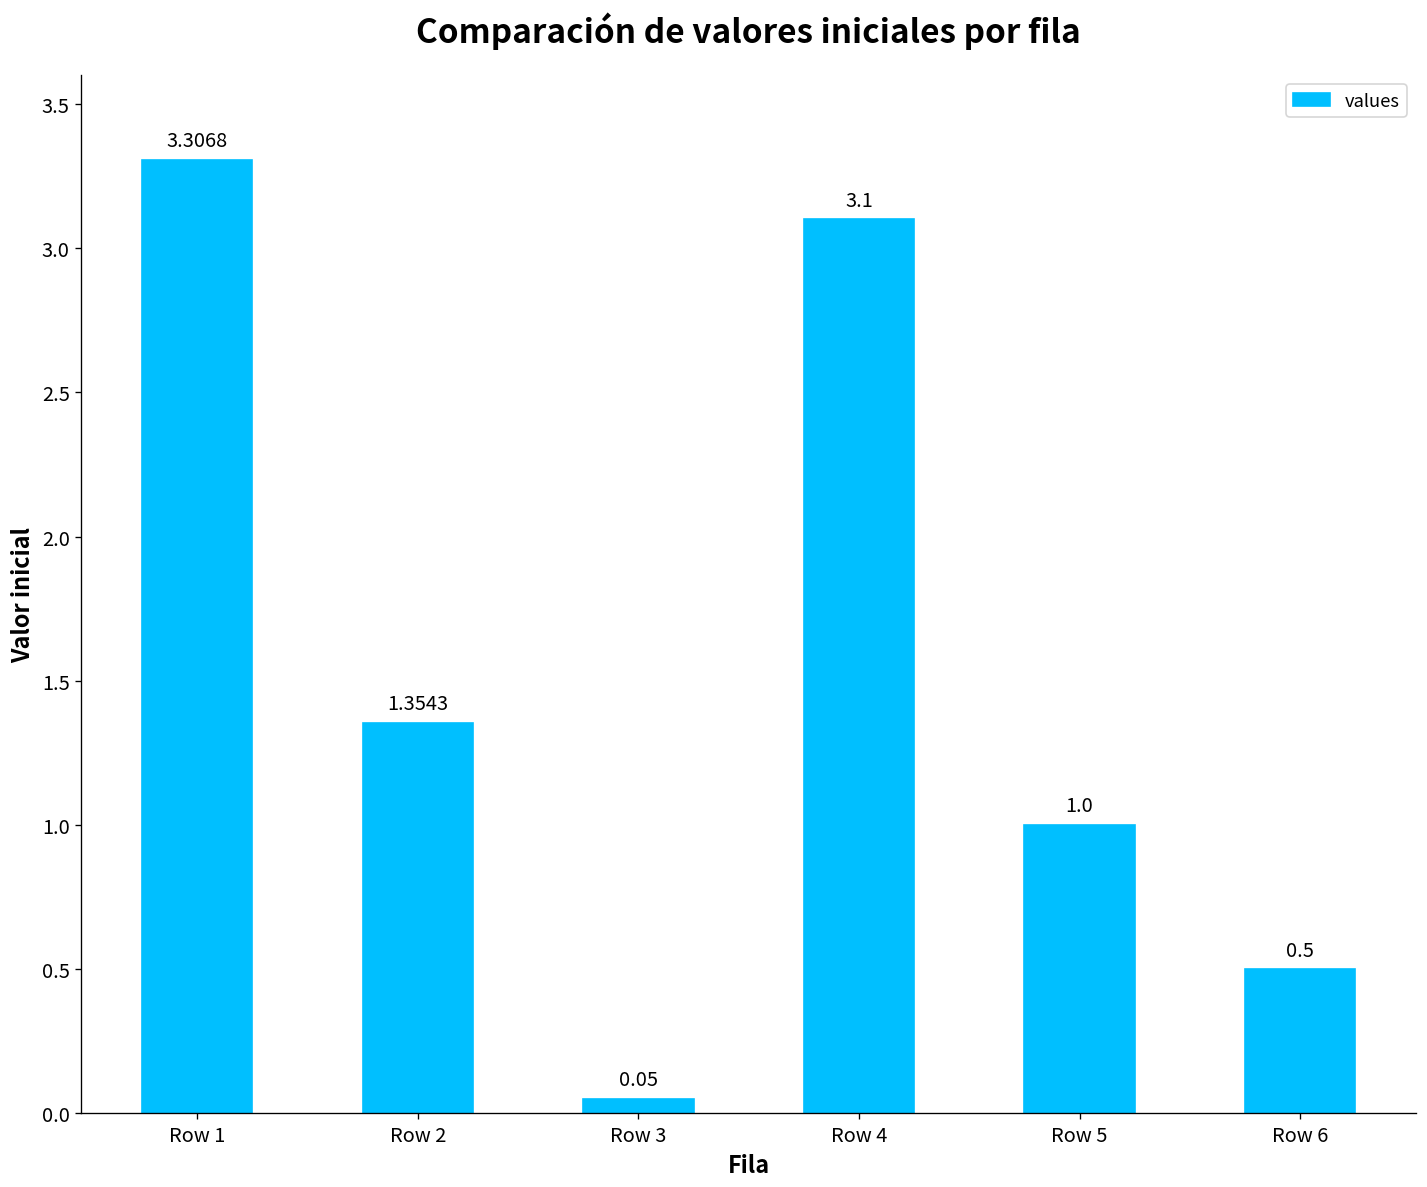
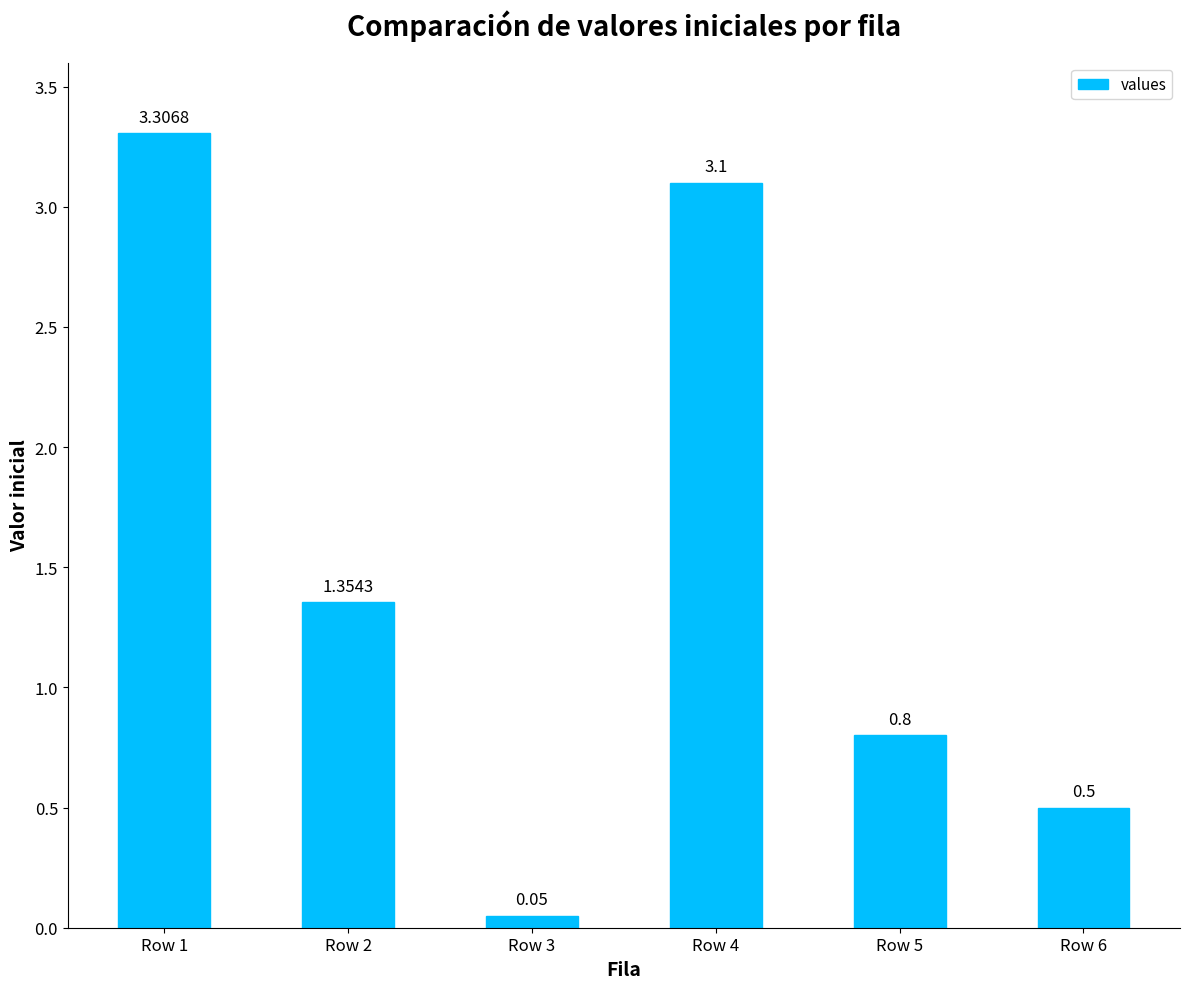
  {
    "Row 1": 3.3068,
    "Row 2": 1.3543,
    "Row 3": 0.05,
    "Row 4": 3.1,
-   "Row 5": 1.0,
+   "Row 5": 0.8,
    "Row 6": 0.5
  }
